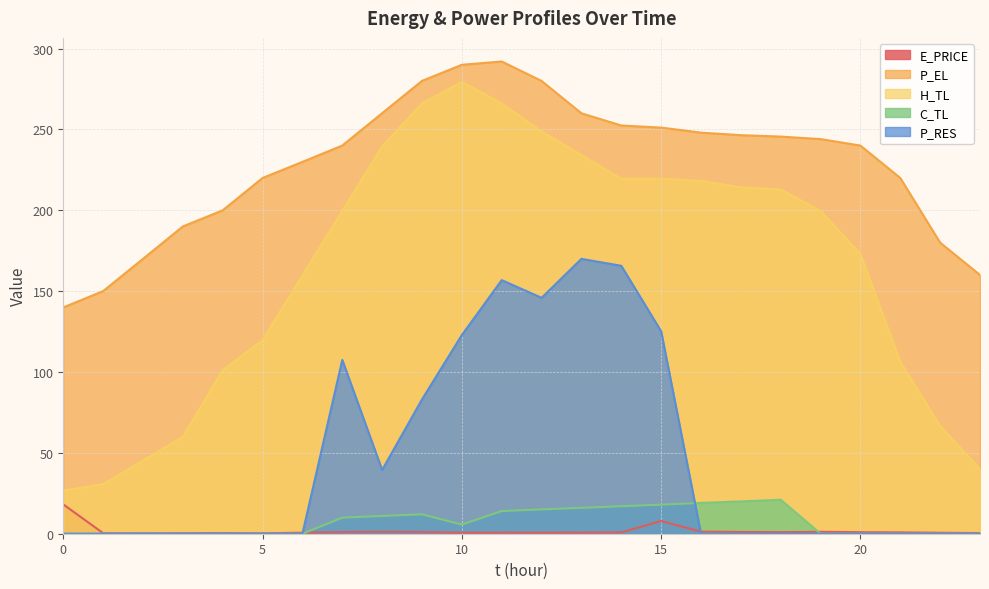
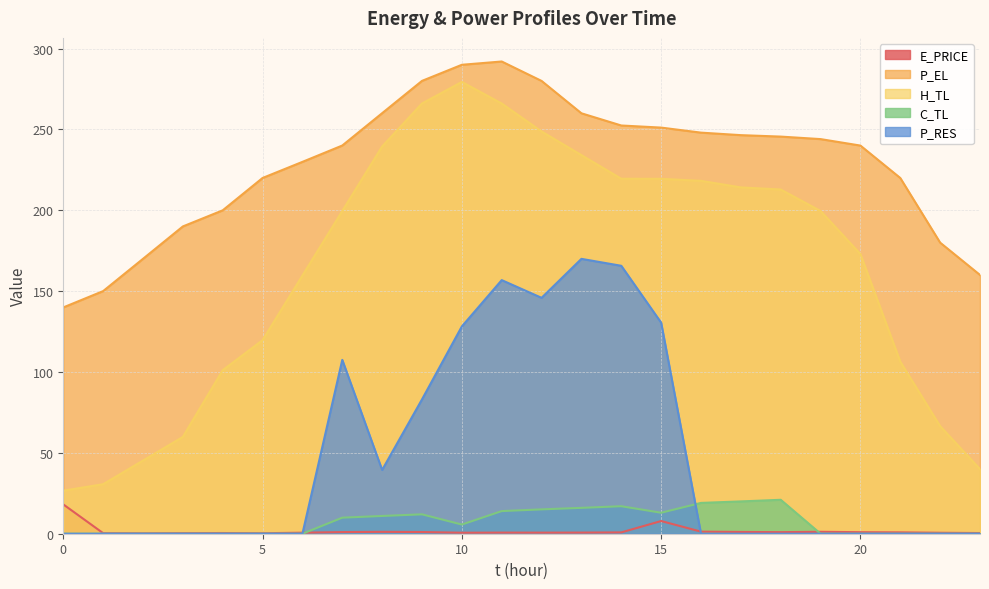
  {
    "E_PRICE": {
      "0": 18,
      "10": 1,
      "15": 8
    },
    "C_TL": {
      "10": 6,
-     "15": 18
+     "15": 13
    },
    "P_RES": {
-     "10": 123,
-     "15": 125
+     "10": 128,
+     "15": 131
    }
  }
